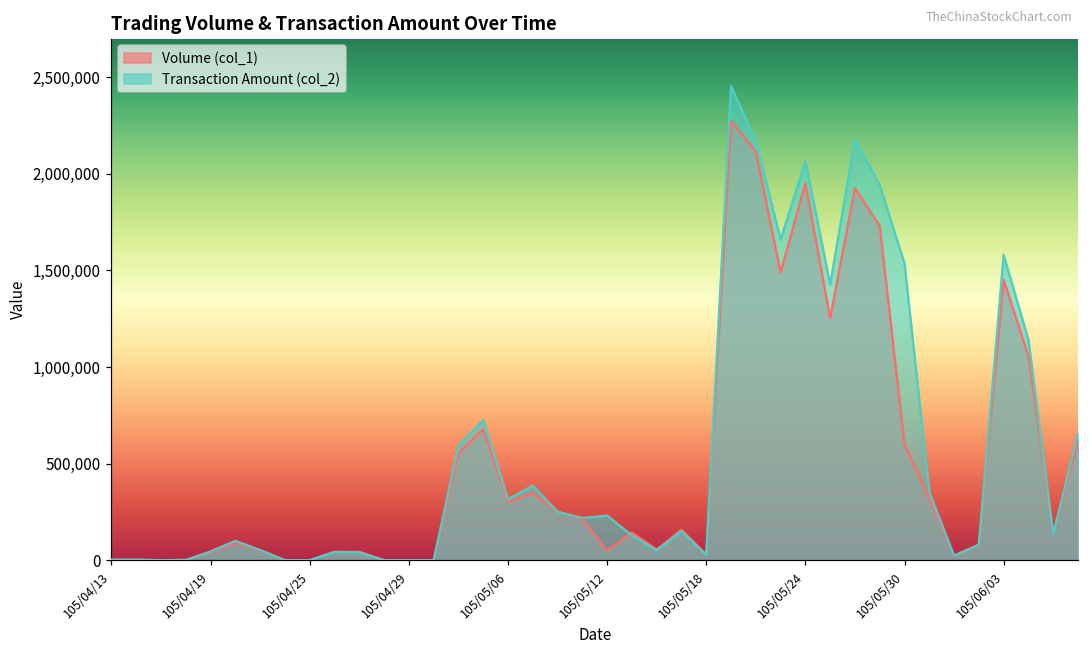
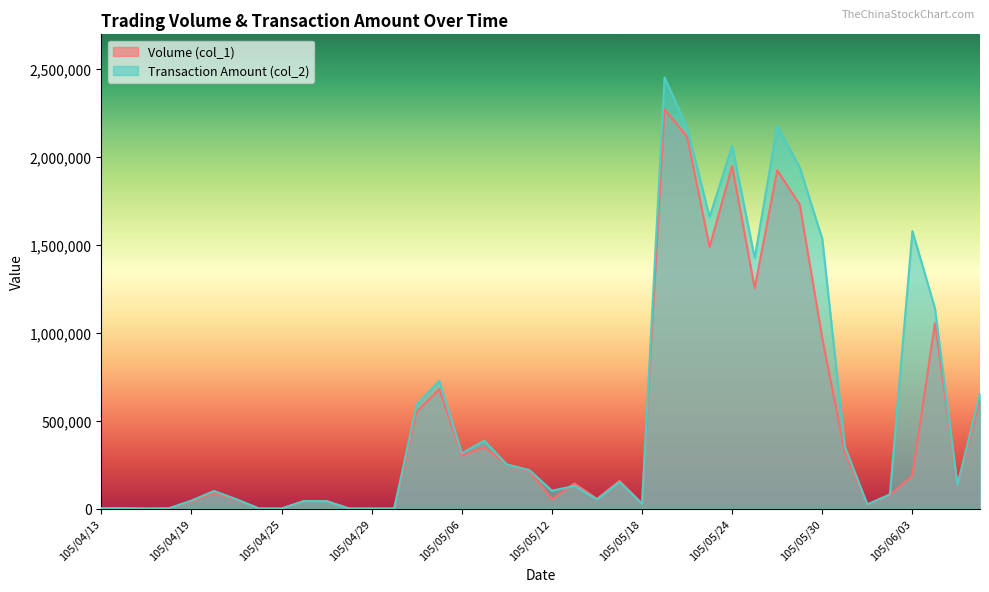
  {
    "Volume (col_1)": {
      "105/05/12": "50,000",
      "105/05/24": "1,950,000",
-     "105/05/30": "600,000",
-     "105/06/03": "1,450,000"
+     "105/05/30": "970,000",
+     "105/06/03": "190,000"
    },
    "Transaction Amount (col_2)": {
-     "105/05/12": "230,000",
+     "105/05/12": "100,000",
      "105/05/24": "2,060,000",
      "105/05/30": "1,530,000",
      "105/06/03": "1,580,000"
    }
  }
